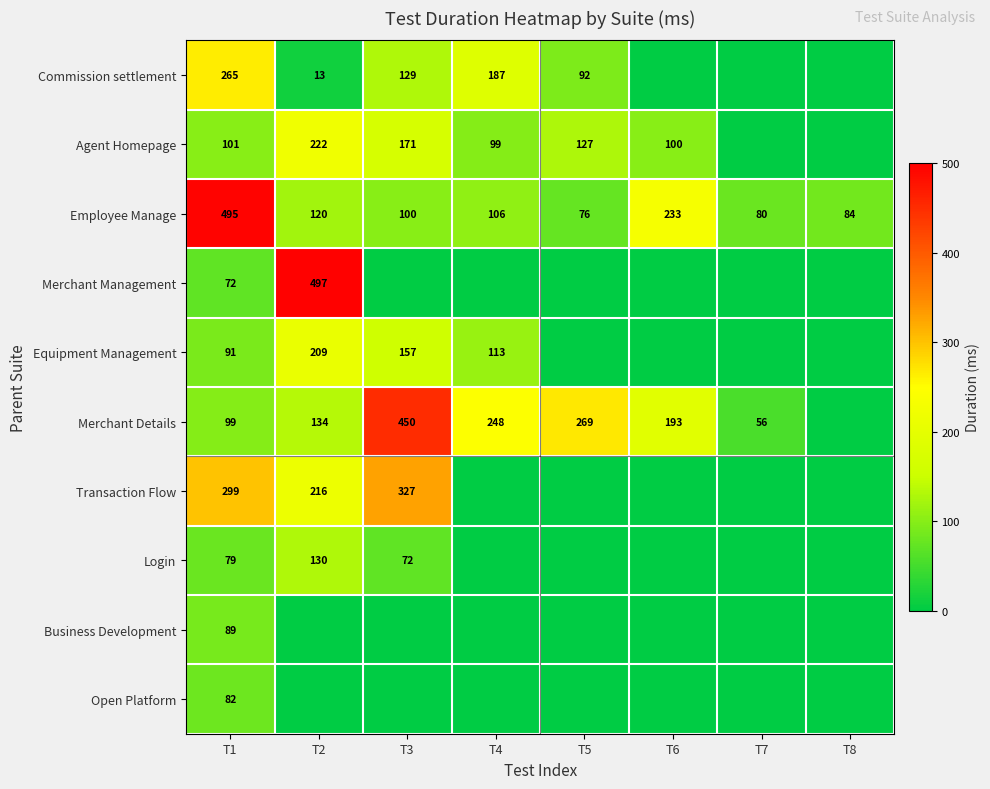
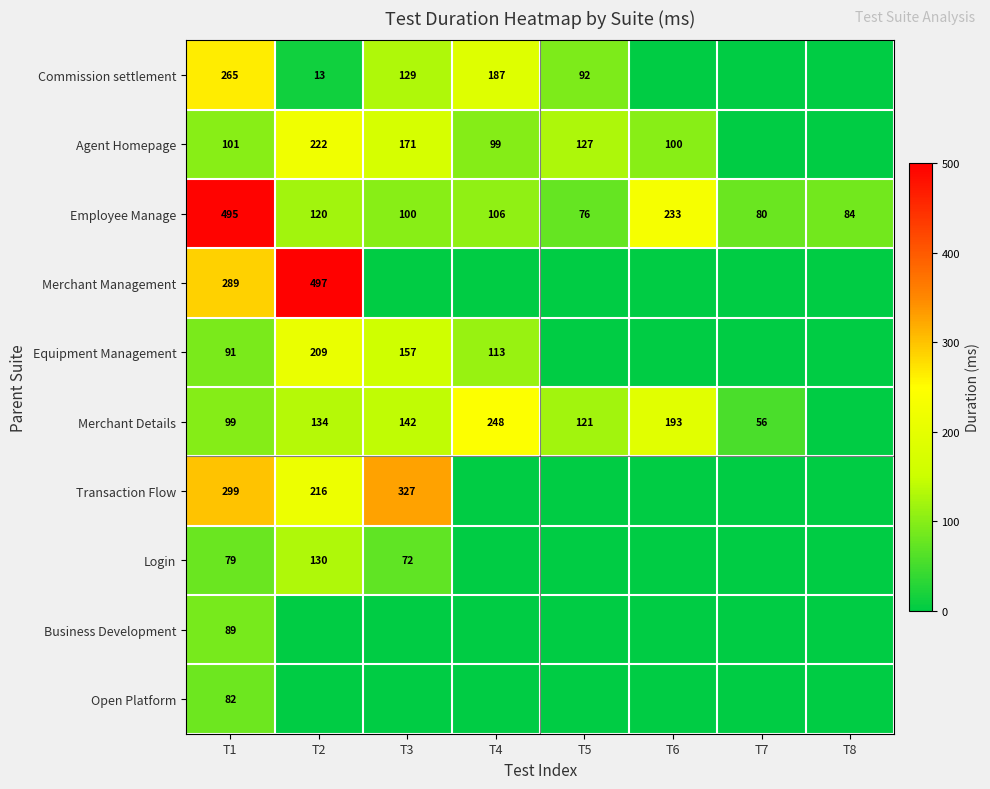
  {
    "Commission settlement": {
      "T1": 265,
      "T2": 13,
      "T3": 129,
      "T4": 187,
      "T5": 92
    },
    "Agent Homepage": {
      "T1": 101,
      "T2": 222,
      "T3": 171,
      "T4": 99,
      "T5": 127,
      "T6": 100
    },
    "Employee Manage": {
      "T1": 495,
      "T2": 120,
      "T3": 100,
      "T4": 106,
      "T5": 76,
      "T6": 233,
      "T7": 80,
      "T8": 84
    },
    "Merchant Management": {
-     "T1": 72,
+     "T1": 289,
      "T2": 497
    },
    "Equipment Management": {
      "T1": 91,
      "T2": 209,
      "T3": 157,
      "T4": 113
    },
    "Merchant Details": {
      "T1": 99,
      "T2": 134,
-     "T3": 450,
+     "T3": 142,
      "T4": 248,
-     "T5": 269,
+     "T5": 121,
      "T6": 193,
      "T7": 56
    },
    "Transaction Flow": {
      "T1": 299,
      "T2": 216,
      "T3": 327
    },
    "Login": {
      "T1": 79,
      "T2": 130,
      "T3": 72
    },
    "Business Development": {
      "T1": 89
    },
    "Open Platform": {
      "T1": 82
    }
  }
